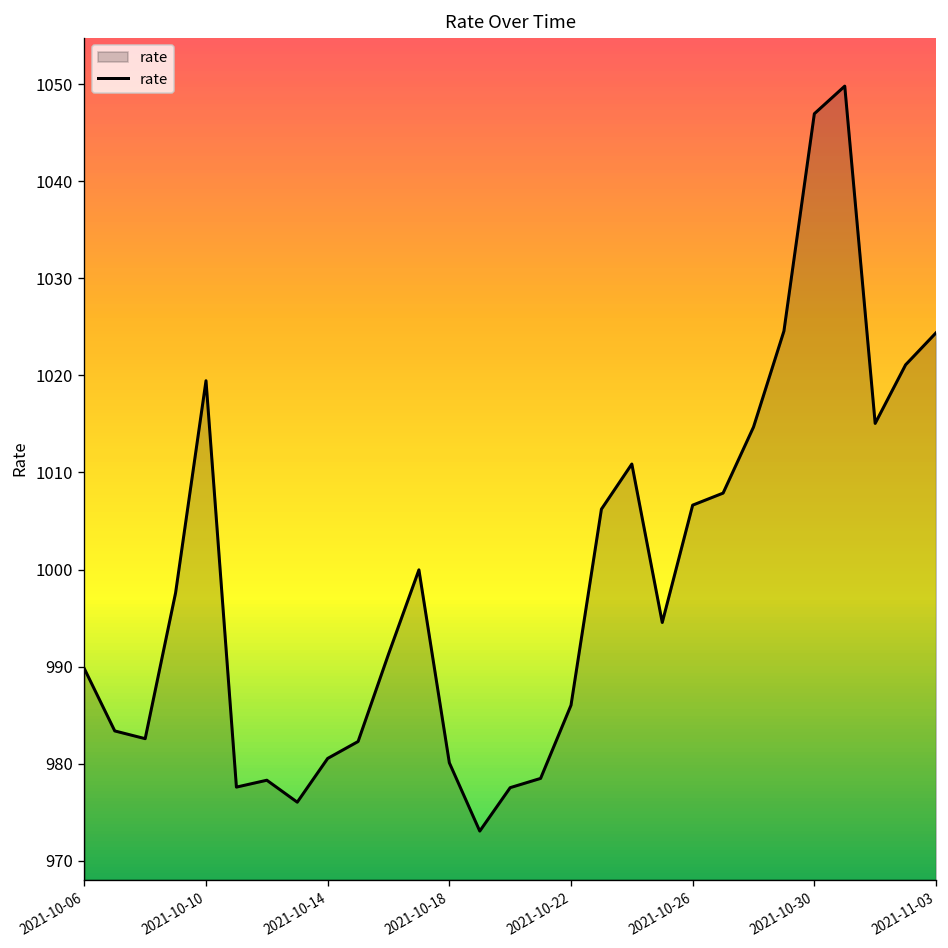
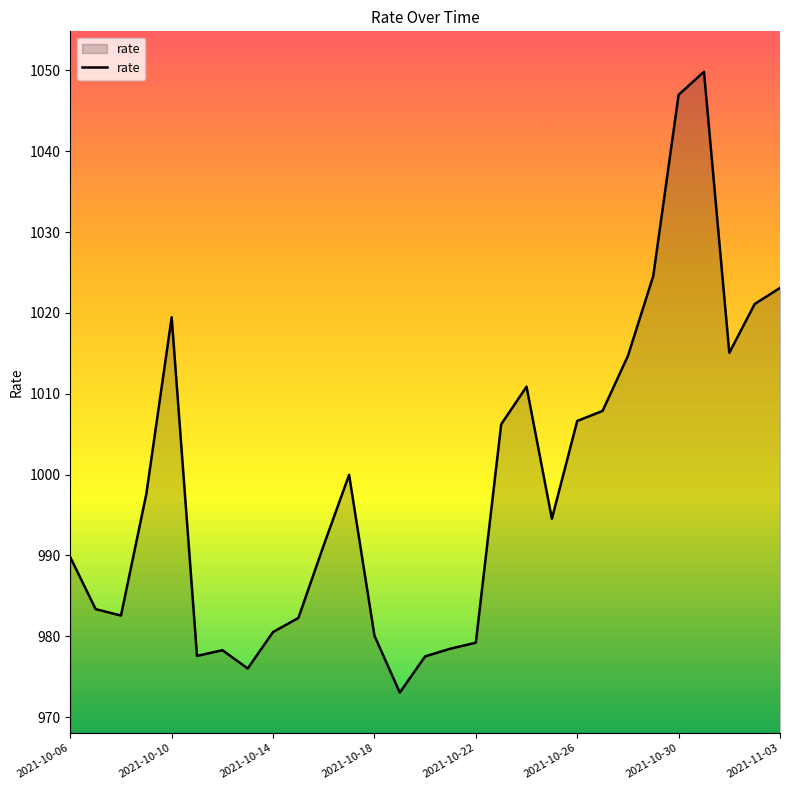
  {
    "2021-10-06": 990,
    "2021-10-10": 1019,
    "2021-10-14": 981,
    "2021-10-18": 980,
-   "2021-10-22": 986,
+   "2021-10-22": 979,
    "2021-10-26": 1007,
    "2021-10-30": 1047,
-   "2021-11-03": 1024
+   "2021-11-03": 1023
  }
